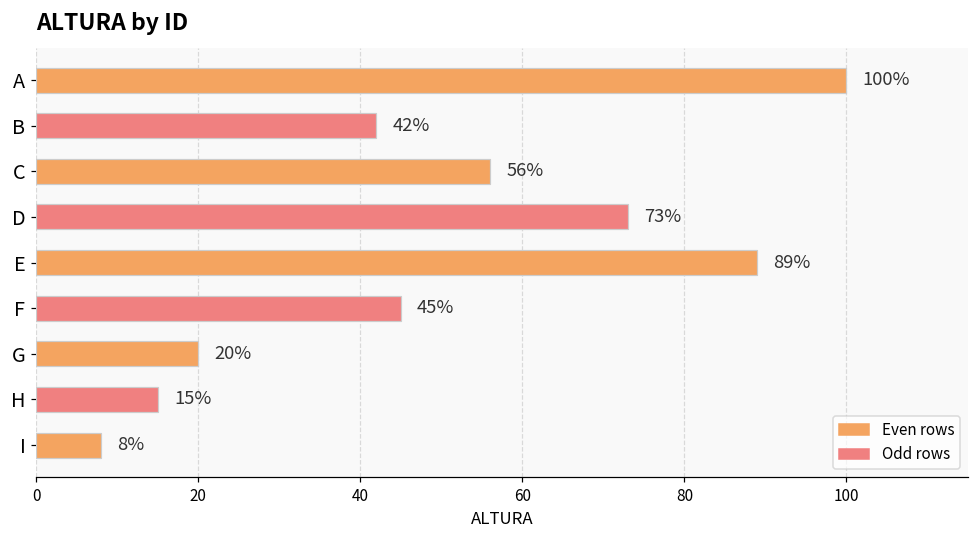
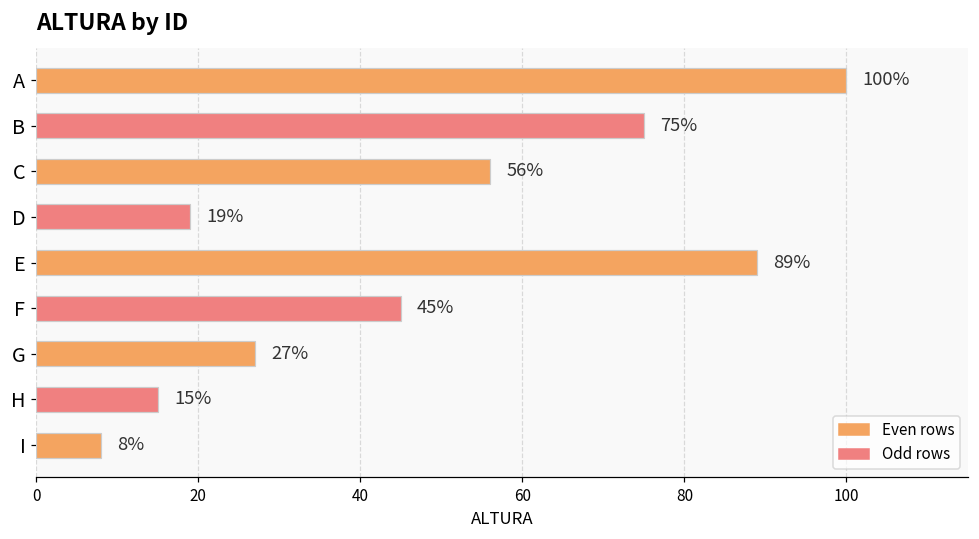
  {
    "A": "100%",
-   "B": "42%",
+   "B": "75%",
    "C": "56%",
-   "D": "73%",
+   "D": "19%",
    "E": "89%",
    "F": "45%",
-   "G": "20%",
+   "G": "27%",
    "H": "15%",
    "I": "8%"
  }
